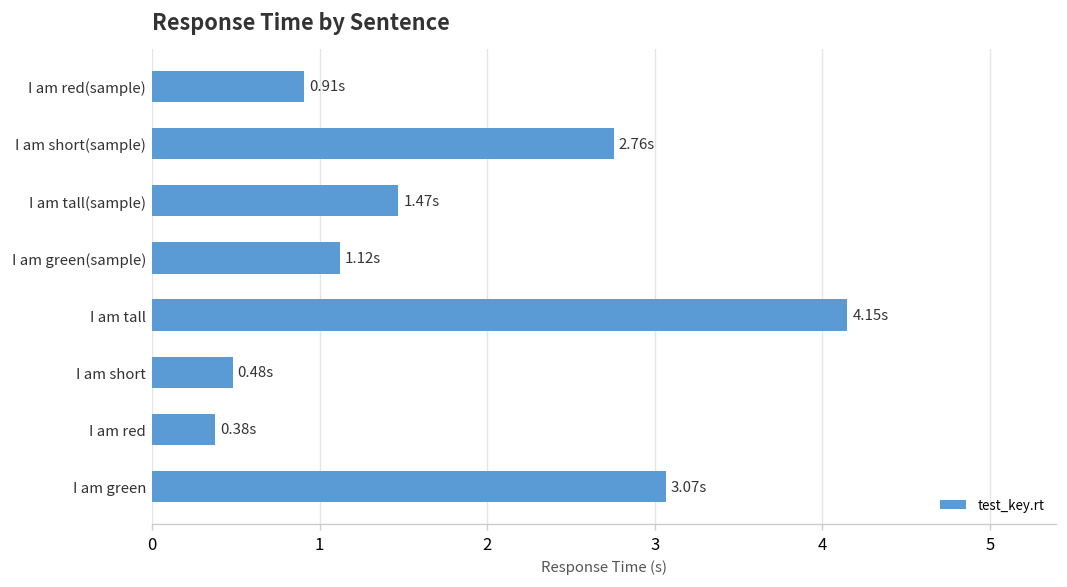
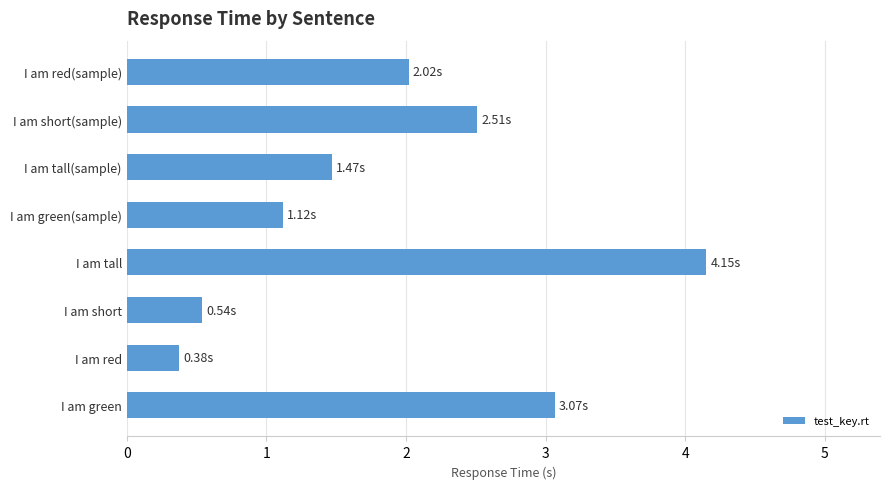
  {
-   "I am red(sample)": "0.91s",
-   "I am short(sample)": "2.76s",
+   "I am red(sample)": "2.02s",
+   "I am short(sample)": "2.51s",
    "I am tall(sample)": "1.47s",
    "I am green(sample)": "1.12s",
    "I am tall": "4.15s",
-   "I am short": "0.48s",
+   "I am short": "0.54s",
    "I am red": "0.38s",
    "I am green": "3.07s"
  }
